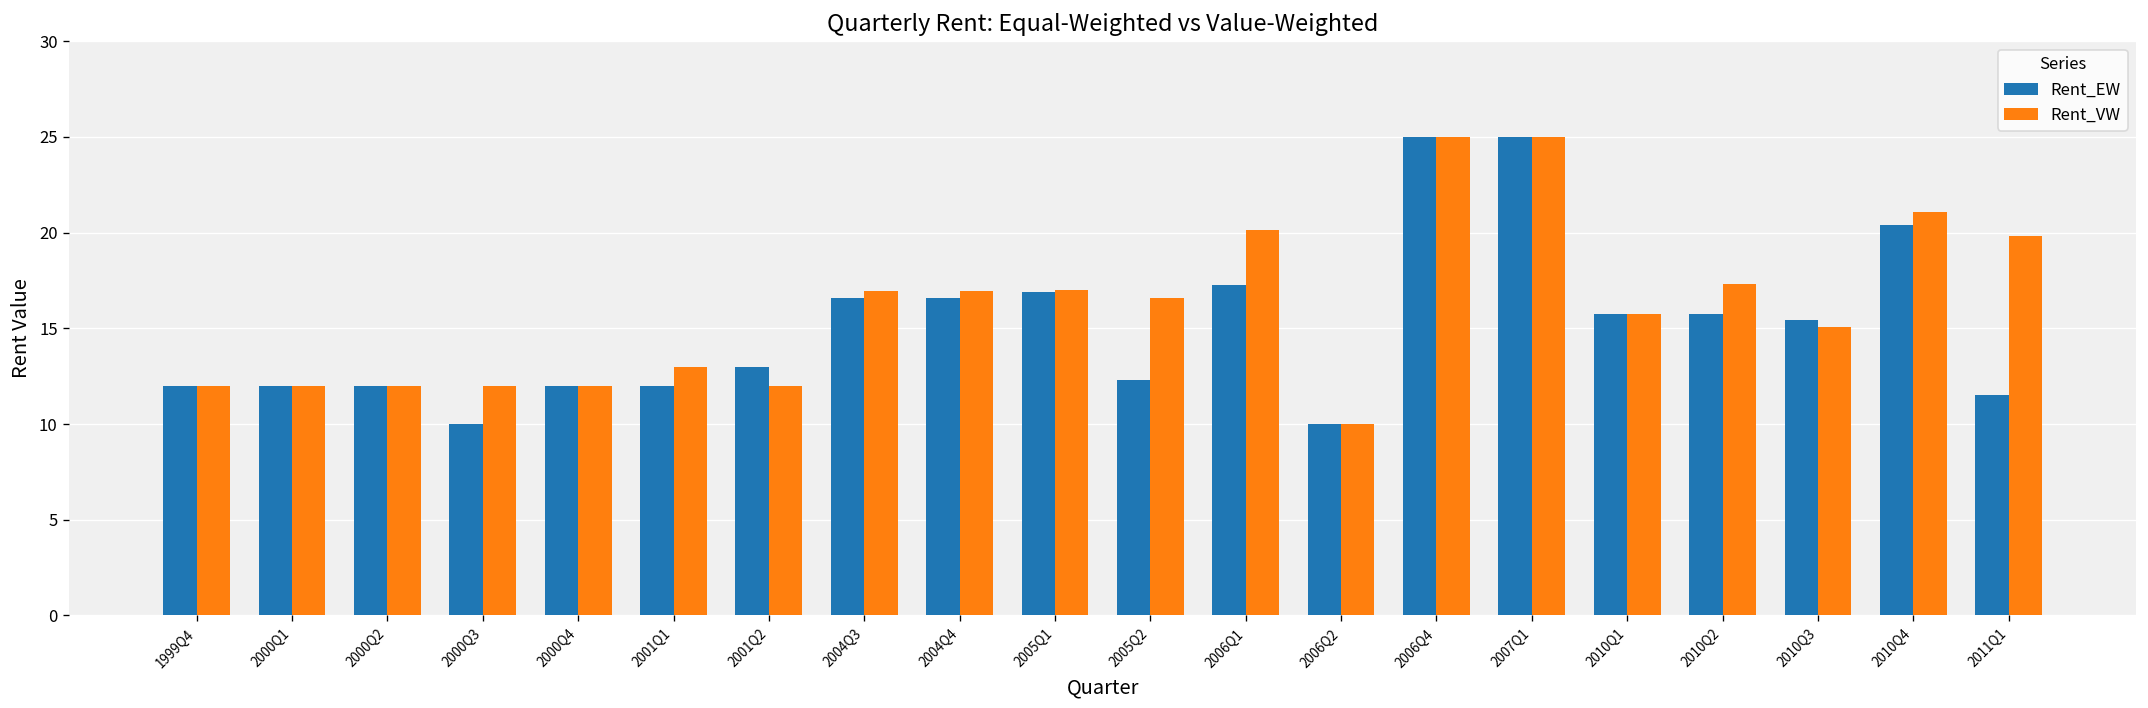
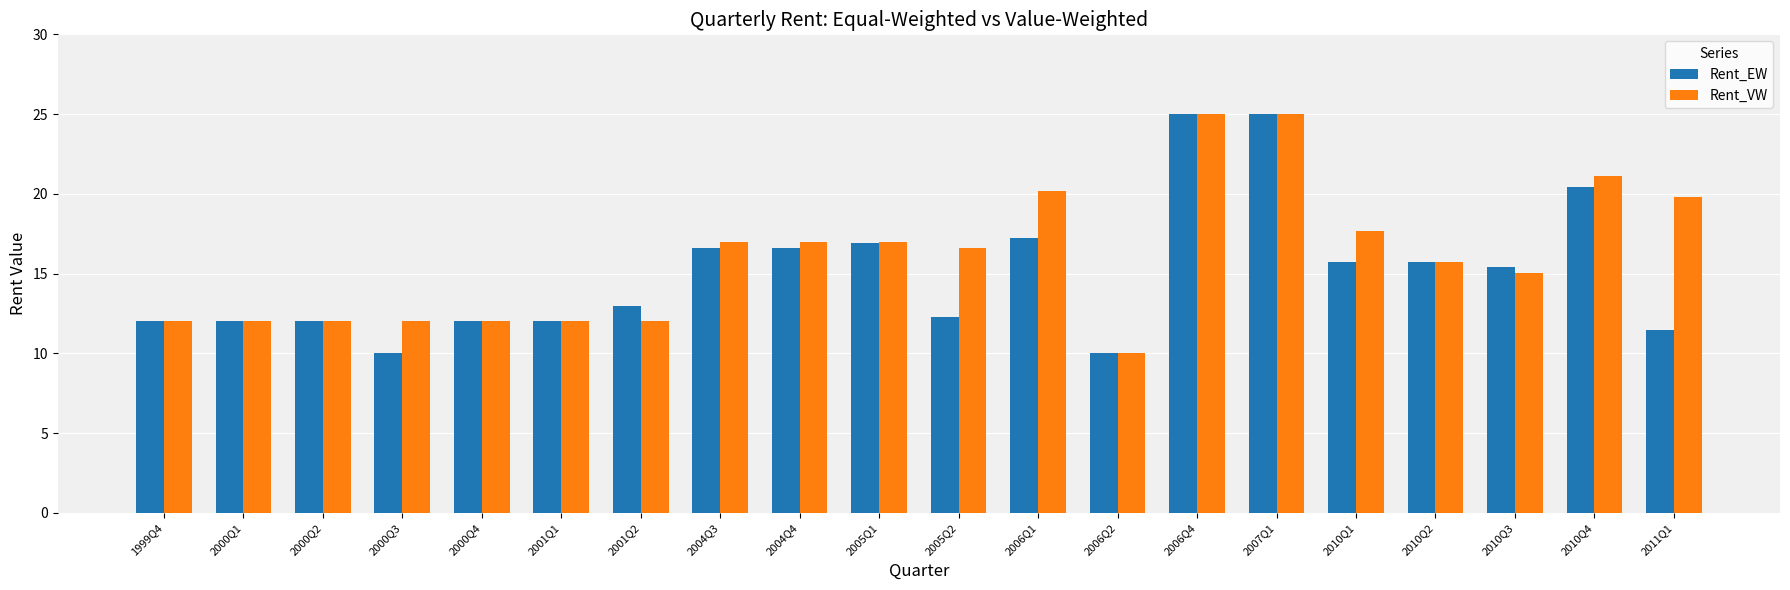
  {
    "Rent_EW": {
      "1999Q4": 12.0,
      "2000Q1": 12.0,
      "2000Q2": 12.0,
      "2000Q3": 10.0,
      "2000Q4": 12.0,
      "2001Q1": 12.0,
      "2001Q2": 13.0,
      "2004Q3": 16.6,
      "2004Q4": 16.6,
      "2005Q1": 16.9,
      "2005Q2": 12.3,
      "2006Q1": 17.2,
      "2006Q2": 10.0,
      "2006Q4": 25.0,
      "2007Q1": 25.0,
      "2010Q1": 15.7,
      "2010Q2": 15.7,
      "2010Q3": 15.4,
      "2010Q4": 20.4,
      "2011Q1": 11.5
    },
    "Rent_VW": {
      "1999Q4": 12.0,
      "2000Q1": 12.0,
      "2000Q2": 12.0,
      "2000Q3": 12.0,
      "2000Q4": 12.0,
-     "2001Q1": 13,
+     "2001Q1": 12,
      "2001Q2": 12.0,
      "2004Q3": 17.0,
      "2004Q4": 17.0,
      "2005Q1": 17.0,
      "2005Q2": 16.6,
      "2006Q1": 20.2,
      "2006Q2": 10.0,
      "2006Q4": 25.0,
      "2007Q1": 25.0,
-     "2010Q1": 15.7,
-     "2010Q2": 17.3,
+     "2010Q1": 17.7,
+     "2010Q2": 15.7,
      "2010Q3": 15.0,
      "2010Q4": 21.1,
      "2011Q1": 19.8
    }
  }
